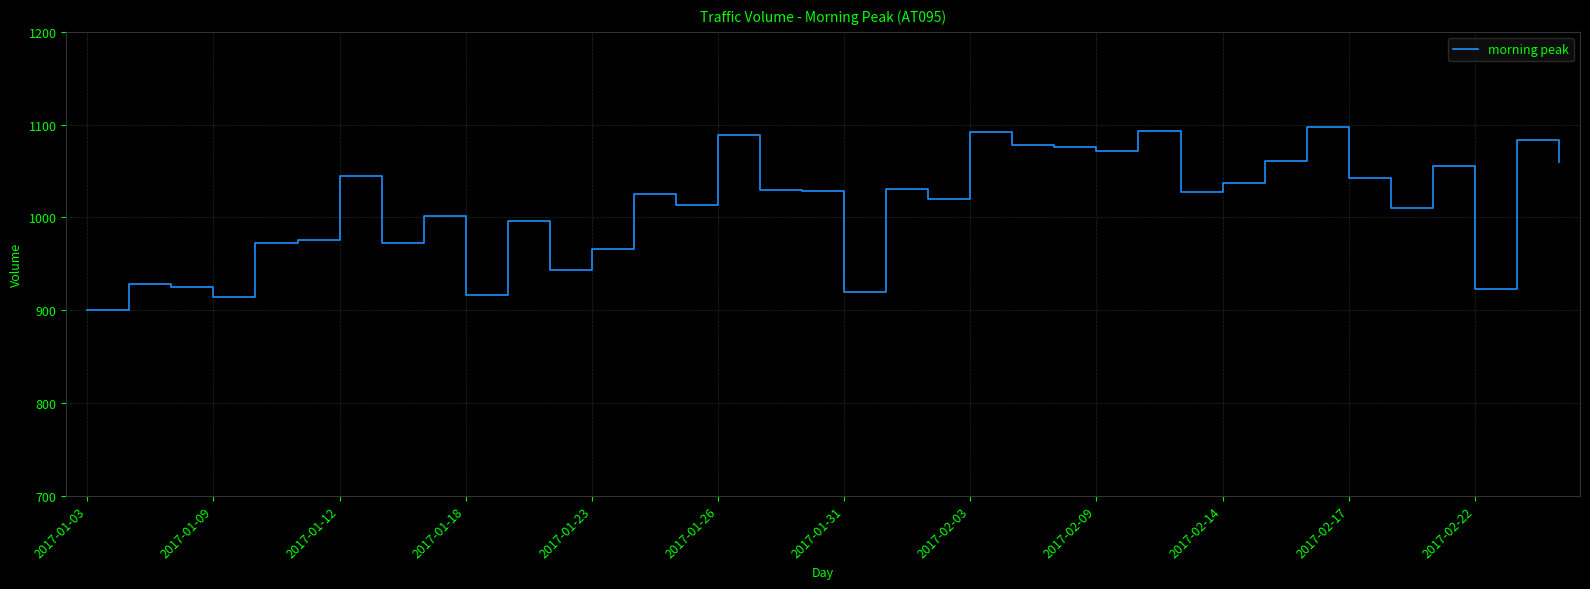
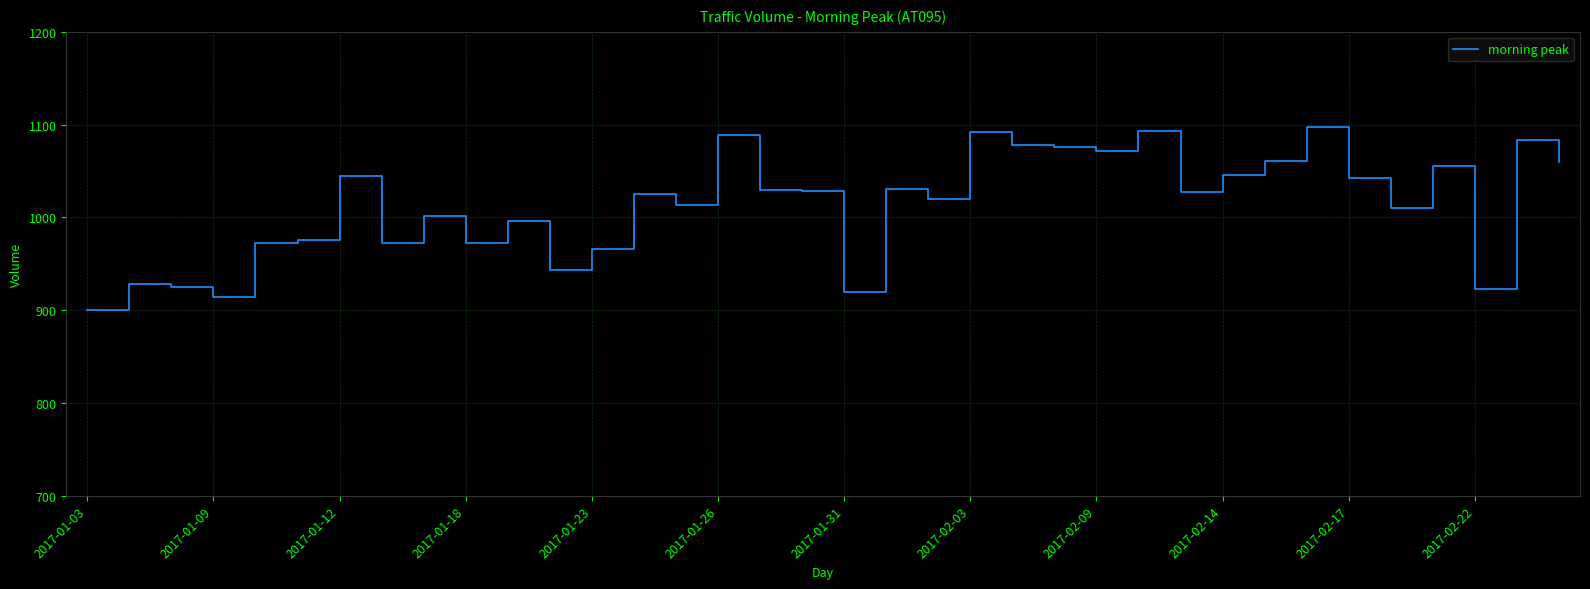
  {
    "2017-01-03": 900,
    "2017-01-09": 910,
    "2017-01-12": 1050,
-   "2017-01-18": 920,
+   "2017-01-18": 970,
    "2017-01-23": 970,
    "2017-01-26": 1090,
    "2017-01-31": 920,
    "2017-02-03": 1090,
    "2017-02-09": 1070,
-   "2017-02-14": 1040,
+   "2017-02-14": 1050,
    "2017-02-17": 1040,
    "2017-02-22": 920
  }
